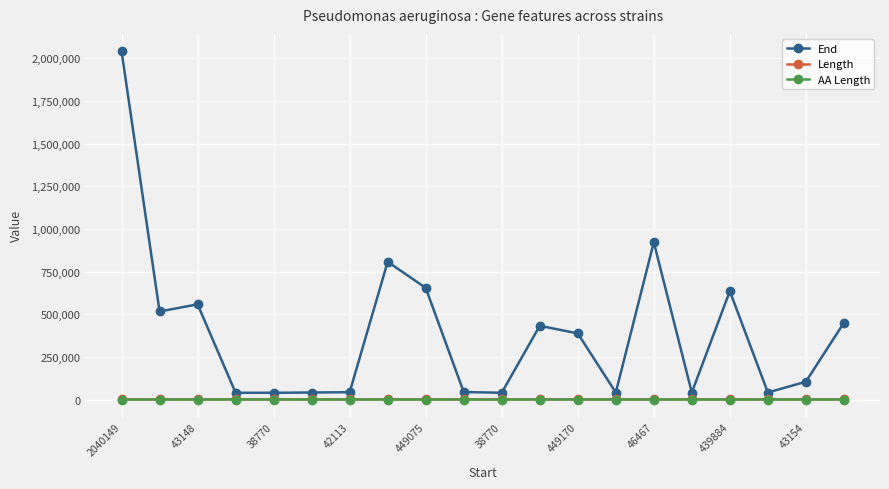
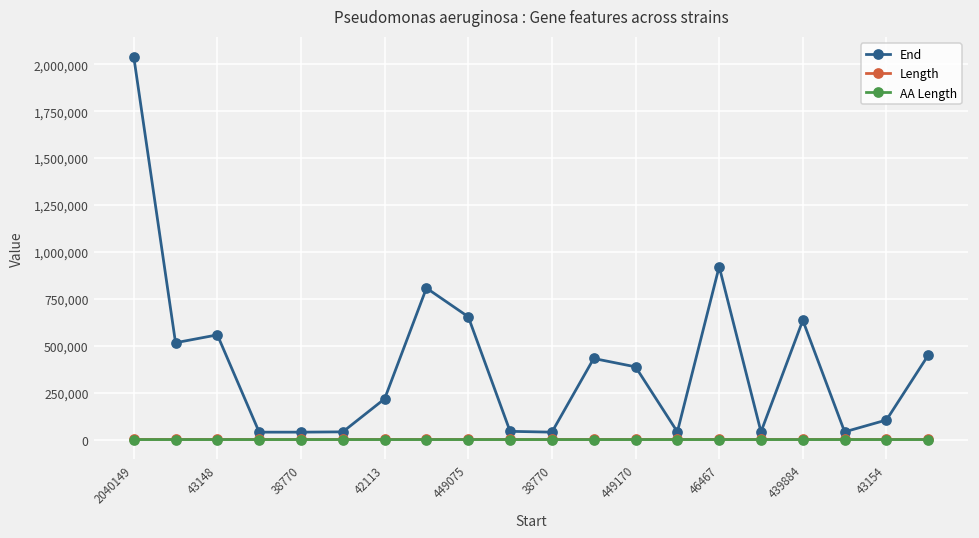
  {
    "End": {
      "2040149": "2,040,000",
      "43148": "560,000",
-     "42113": "40,000",
+     "42113": "220,000",
      "449075": "650,000",
      "449170": "390,000",
      "46467": "920,000",
      "439884": "640,000",
      "43154": "100,000"
    },
    "AA Length": {
      "2040149": "0",
      "43148": "0",
      "42113": "0",
      "449075": "0",
      "449170": "0",
      "46467": "0",
      "439884": "0",
      "43154": "0"
    }
  }
